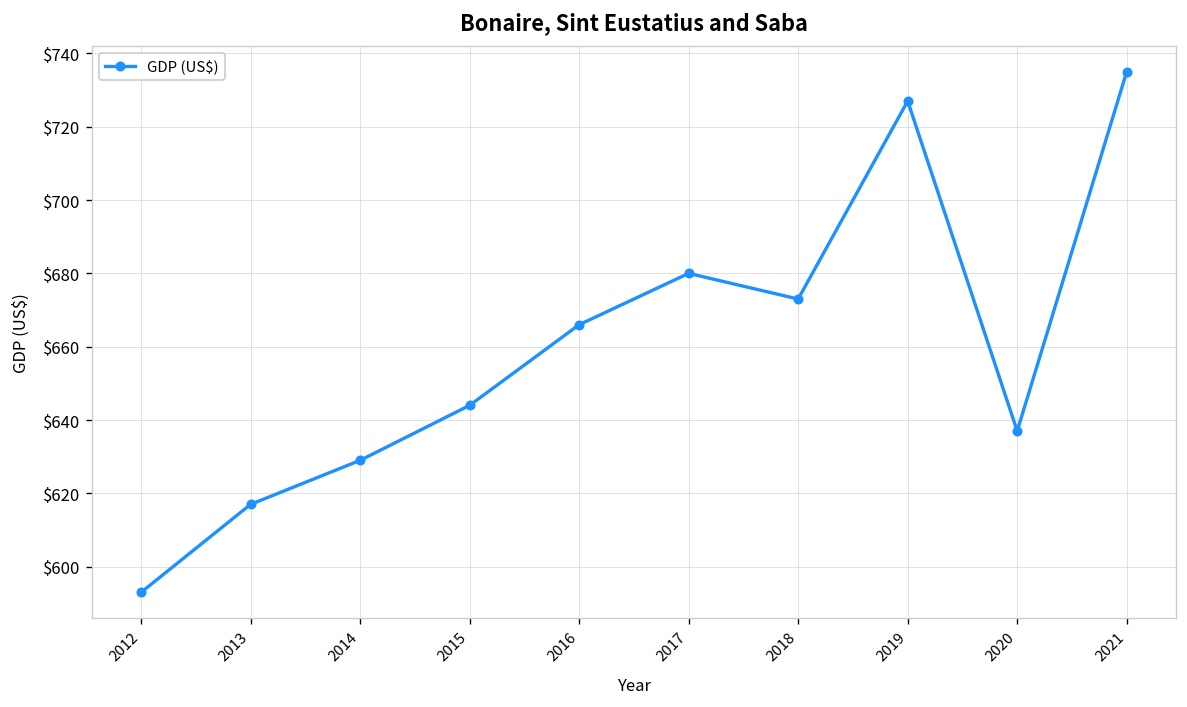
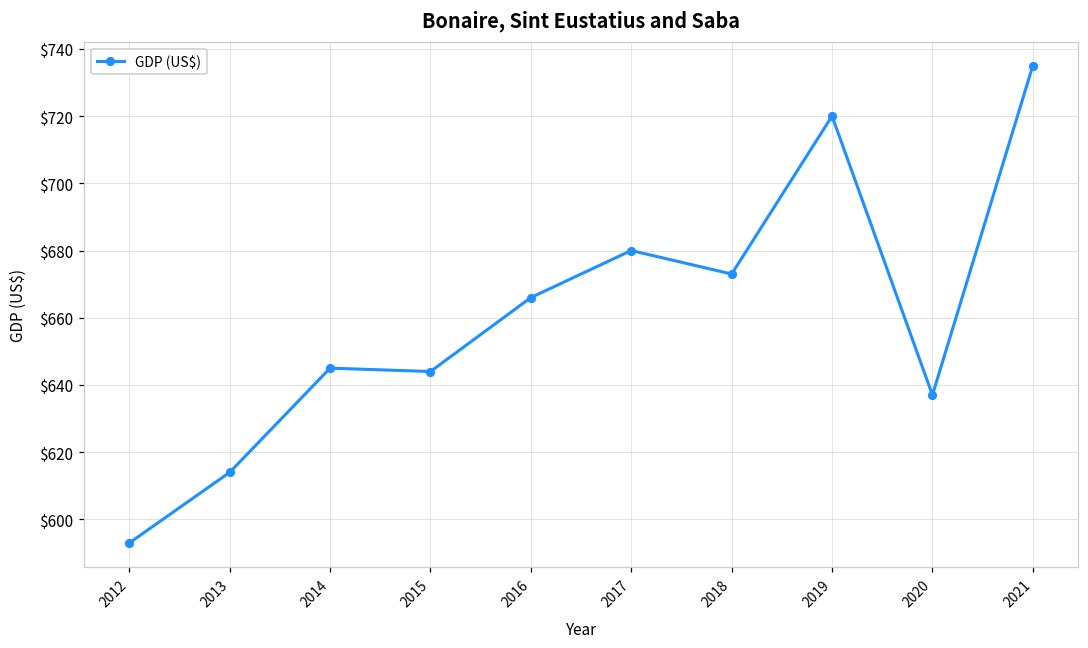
  {
    "2012": "$593",
-   "2013": "$617",
-   "2014": "$629",
+   "2013": "$614",
+   "2014": "$645",
    "2015": "$644",
    "2016": "$666",
    "2017": "$680",
    "2018": "$673",
-   "2019": "$727",
+   "2019": "$720",
    "2020": "$637",
    "2021": "$735"
  }
